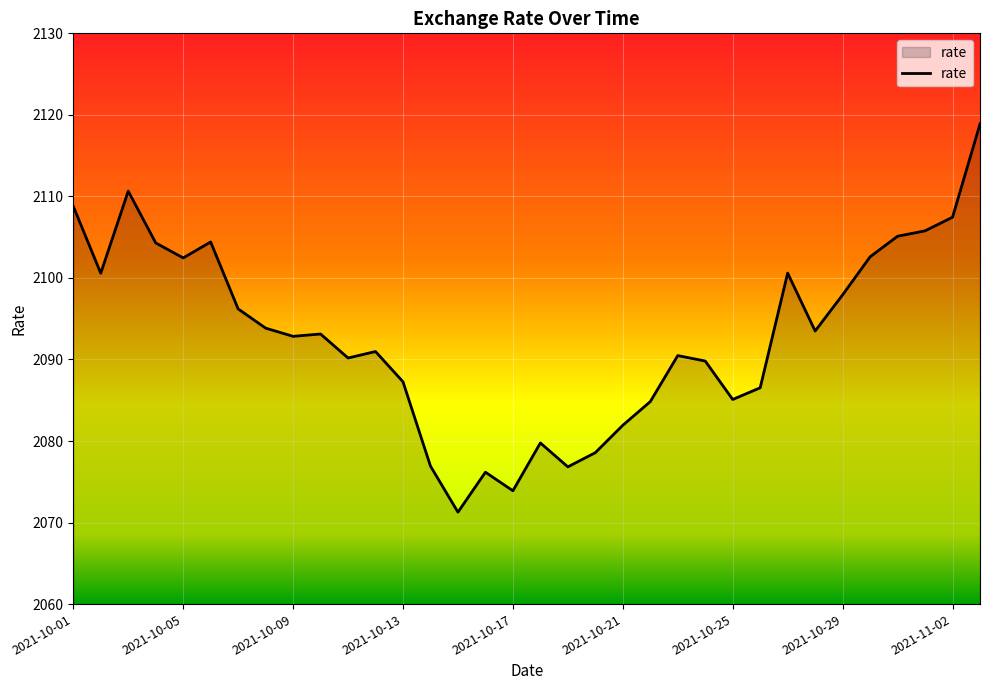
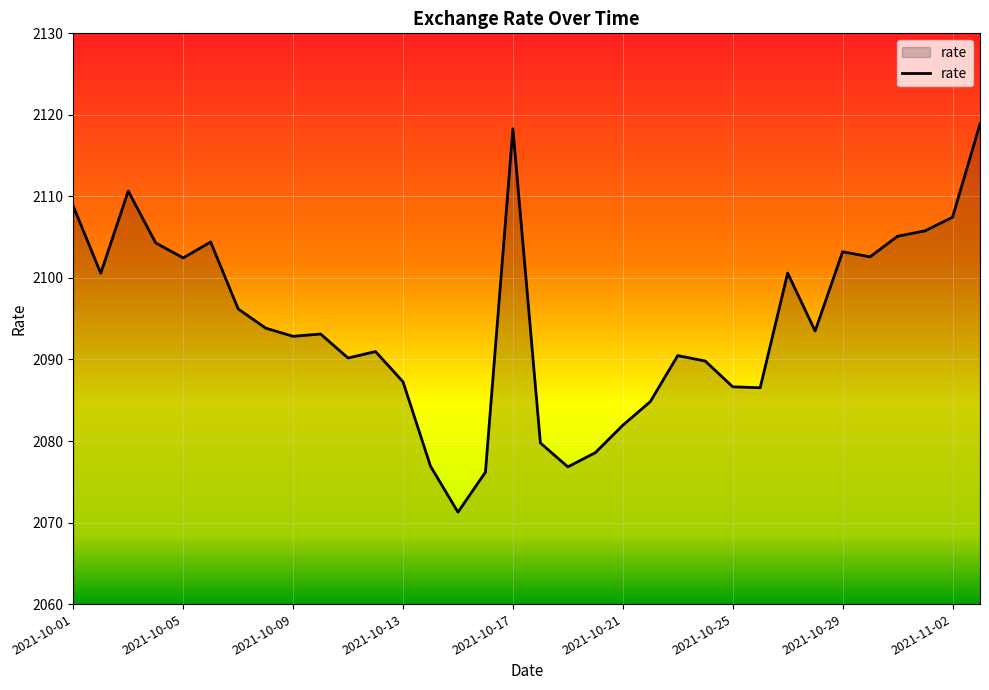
  {
    "2021-10-01": 2109,
    "2021-10-05": 2102,
    "2021-10-09": 2093,
    "2021-10-13": 2087,
-   "2021-10-17": 2074,
+   "2021-10-17": 2118,
    "2021-10-21": 2082,
-   "2021-10-25": 2085,
-   "2021-10-29": 2098,
+   "2021-10-25": 2087,
+   "2021-10-29": 2103,
    "2021-11-02": 2107
  }
